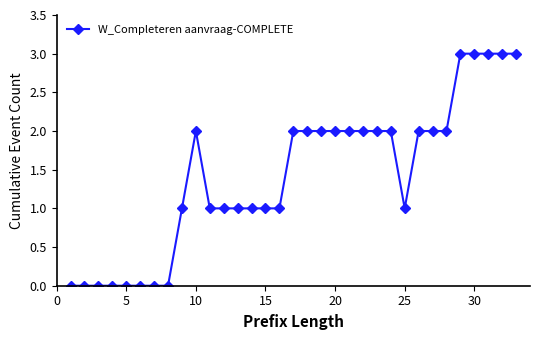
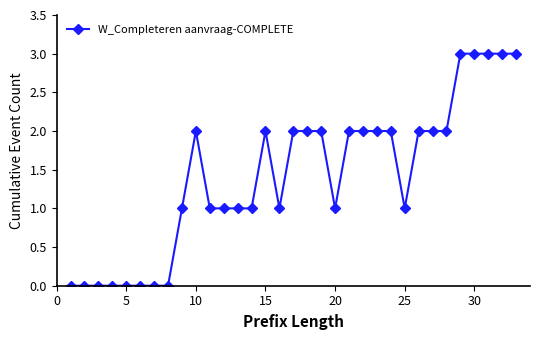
  {
    "5": 0,
    "10": 2,
-   "15": 1,
-   "20": 2,
+   "15": 2,
+   "20": 1,
    "25": 1,
    "30": 3
  }
